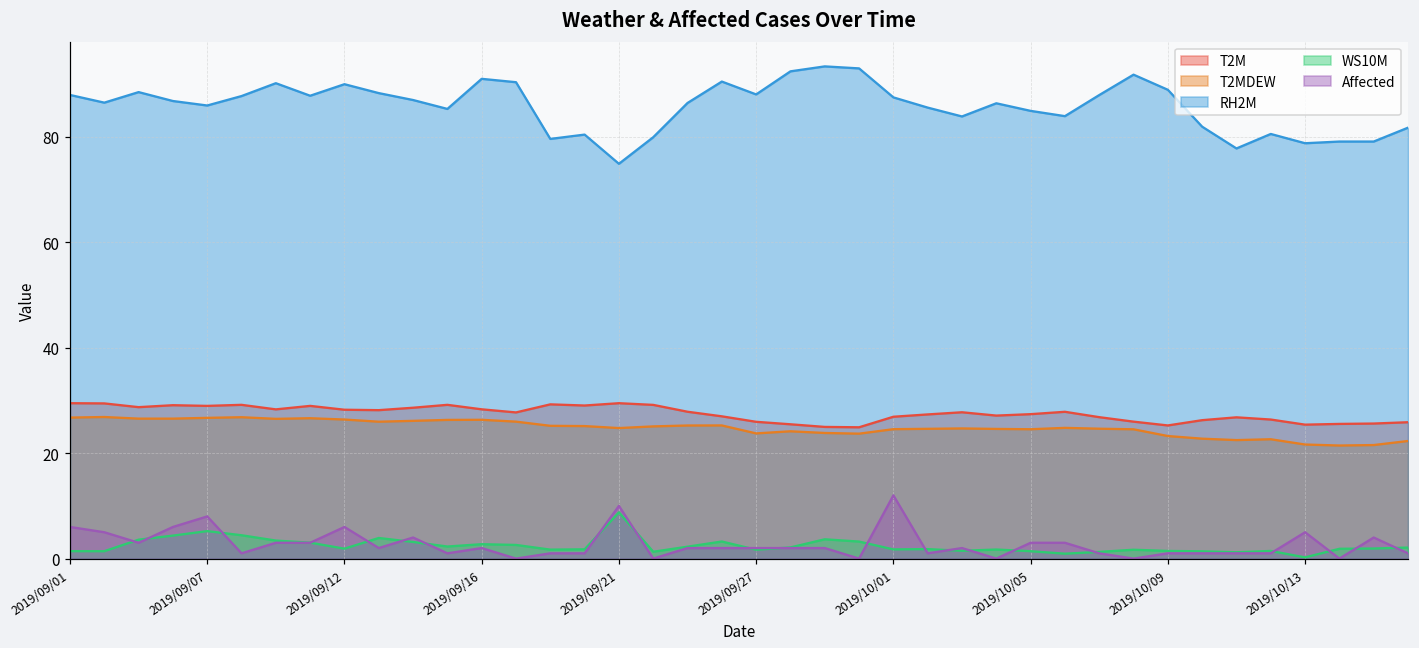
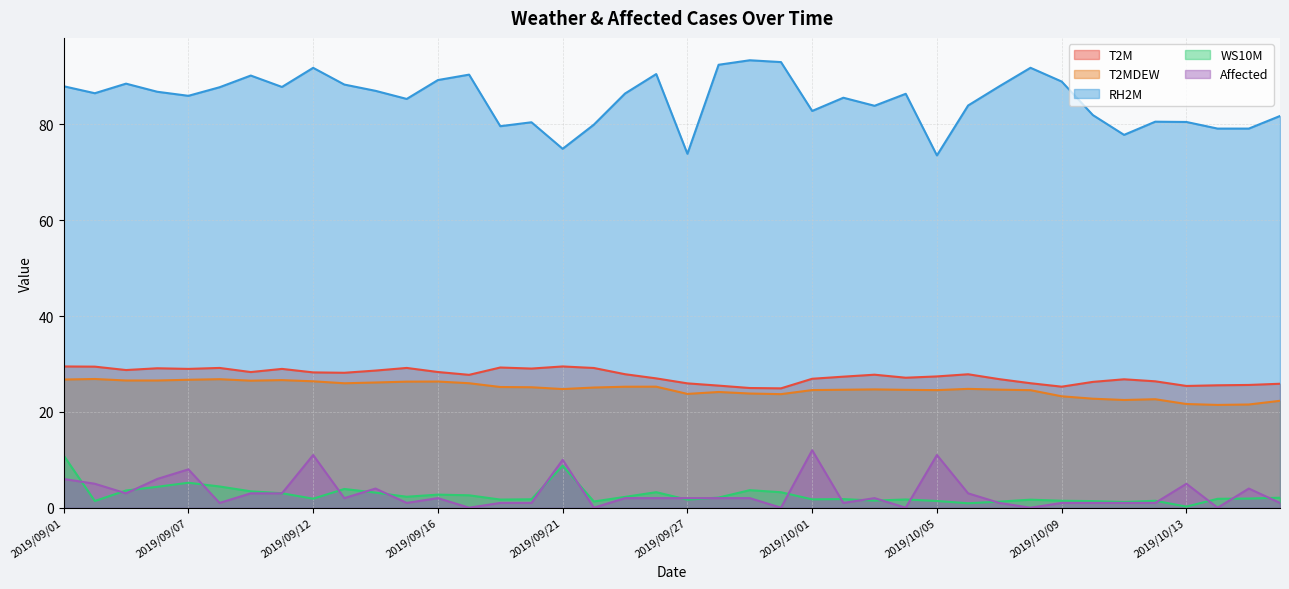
  {
    "RH2M": {
      "2019/09/01": 88,
      "2019/09/07": 86,
-     "2019/09/12": 90,
-     "2019/09/16": 91,
+     "2019/09/12": 92,
+     "2019/09/16": 89,
      "2019/09/21": 75,
-     "2019/09/27": 88,
-     "2019/10/01": 88,
-     "2019/10/05": 85,
+     "2019/09/27": 74,
+     "2019/10/01": 83,
+     "2019/10/05": 74,
      "2019/10/09": 89,
-     "2019/10/13": 79
+     "2019/10/13": 81
    },
    "WS10M": {
-     "2019/09/01": 1,
+     "2019/09/01": 11,
      "2019/09/07": 5,
      "2019/09/12": 2,
      "2019/09/16": 3,
      "2019/09/21": 9,
      "2019/10/01": 2,
      "2019/10/05": 1,
      "2019/10/13": 0
    },
    "Affected": {
      "2019/09/01": 6,
      "2019/09/07": 8,
-     "2019/09/12": 6,
+     "2019/09/12": 11,
      "2019/09/16": 2,
      "2019/09/21": 10,
      "2019/10/01": 12,
-     "2019/10/05": 3,
+     "2019/10/05": 11,
      "2019/10/13": 5
    }
  }
